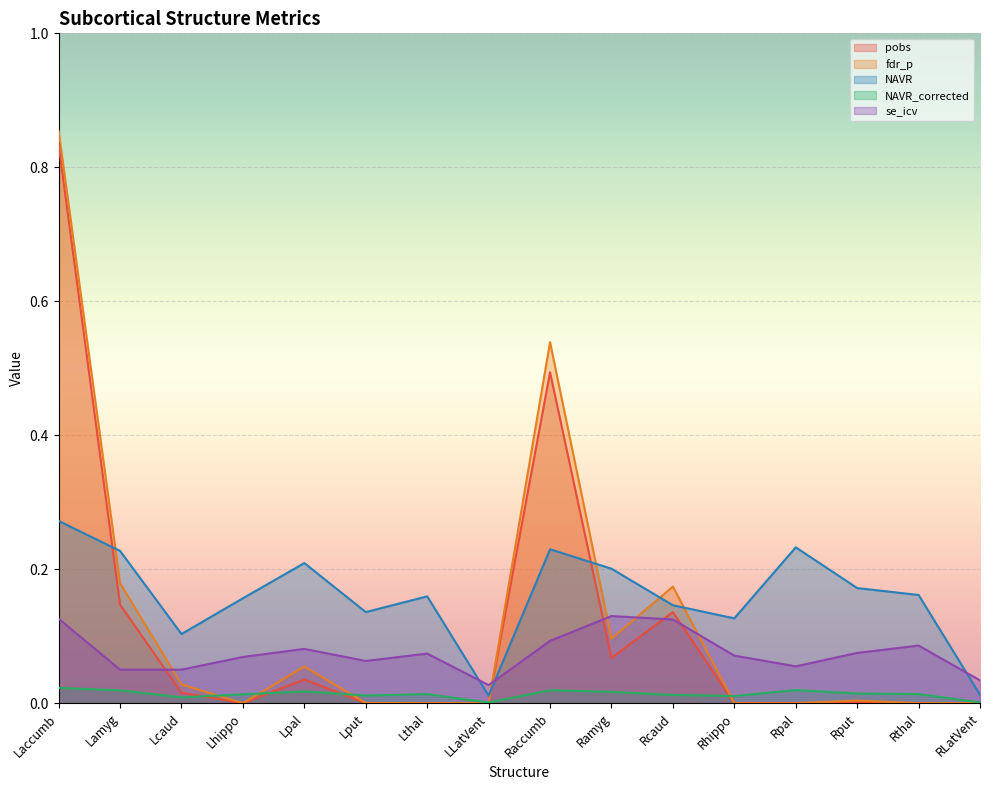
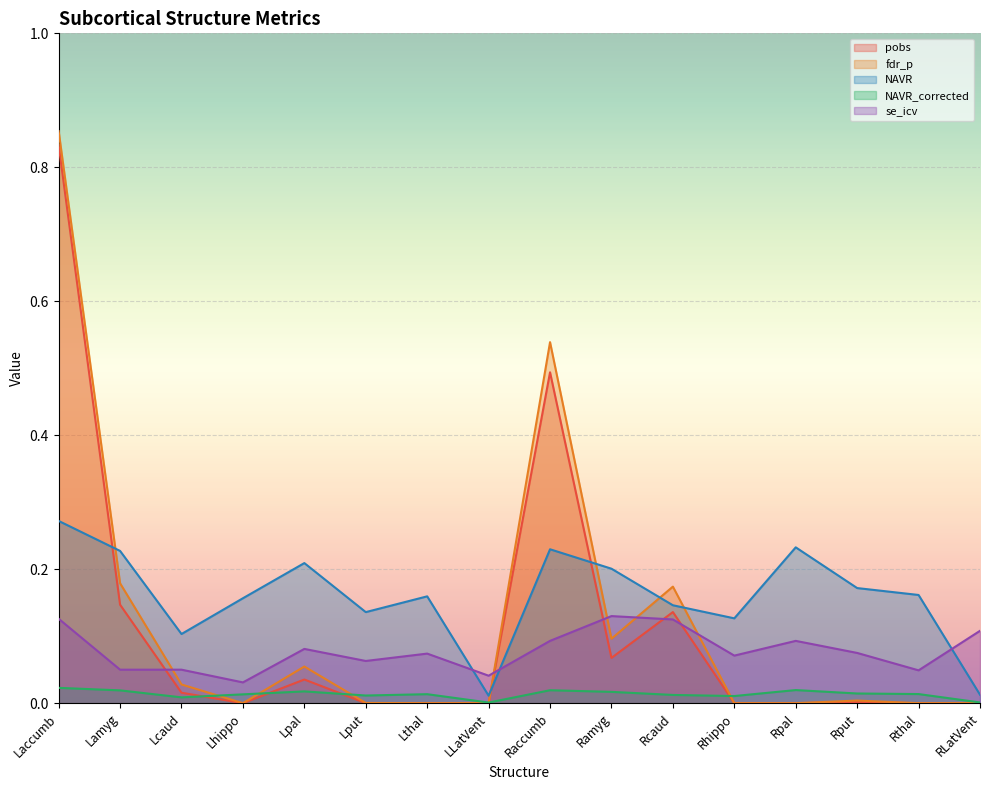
  {
    "se_icv": {
      "Laccumb": 0.13,
      "Lamyg": 0.05,
      "Lcaud": 0.05,
-     "Lhippo": 0.07,
+     "Lhippo": 0.03,
      "Lpal": 0.08,
      "Lput": 0.06,
      "Lthal": 0.07,
-     "LLatVent": 0.03,
+     "LLatVent": 0.04,
      "Raccumb": 0.09,
      "Ramyg": 0.13,
      "Rcaud": 0.13,
      "Rhippo": 0.07,
-     "Rpal": 0.06,
+     "Rpal": 0.09,
      "Rput": 0.08,
-     "Rthal": 0.09,
-     "RLatVent": 0.03
+     "Rthal": 0.05,
+     "RLatVent": 0.11
    }
  }
